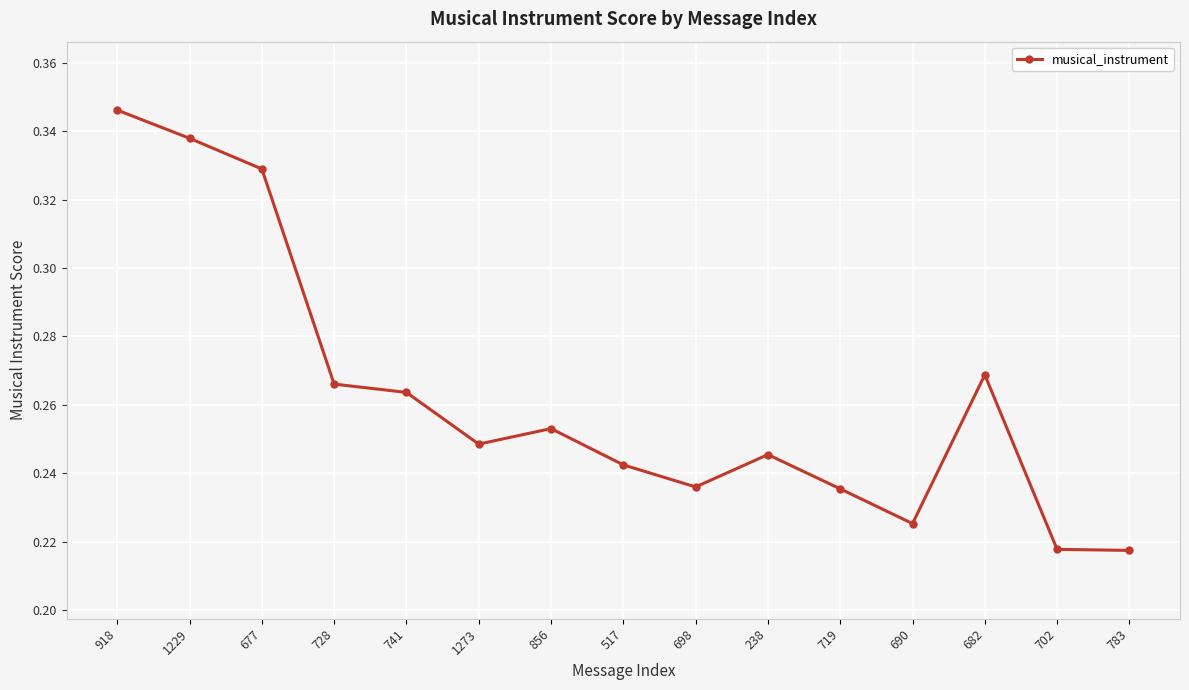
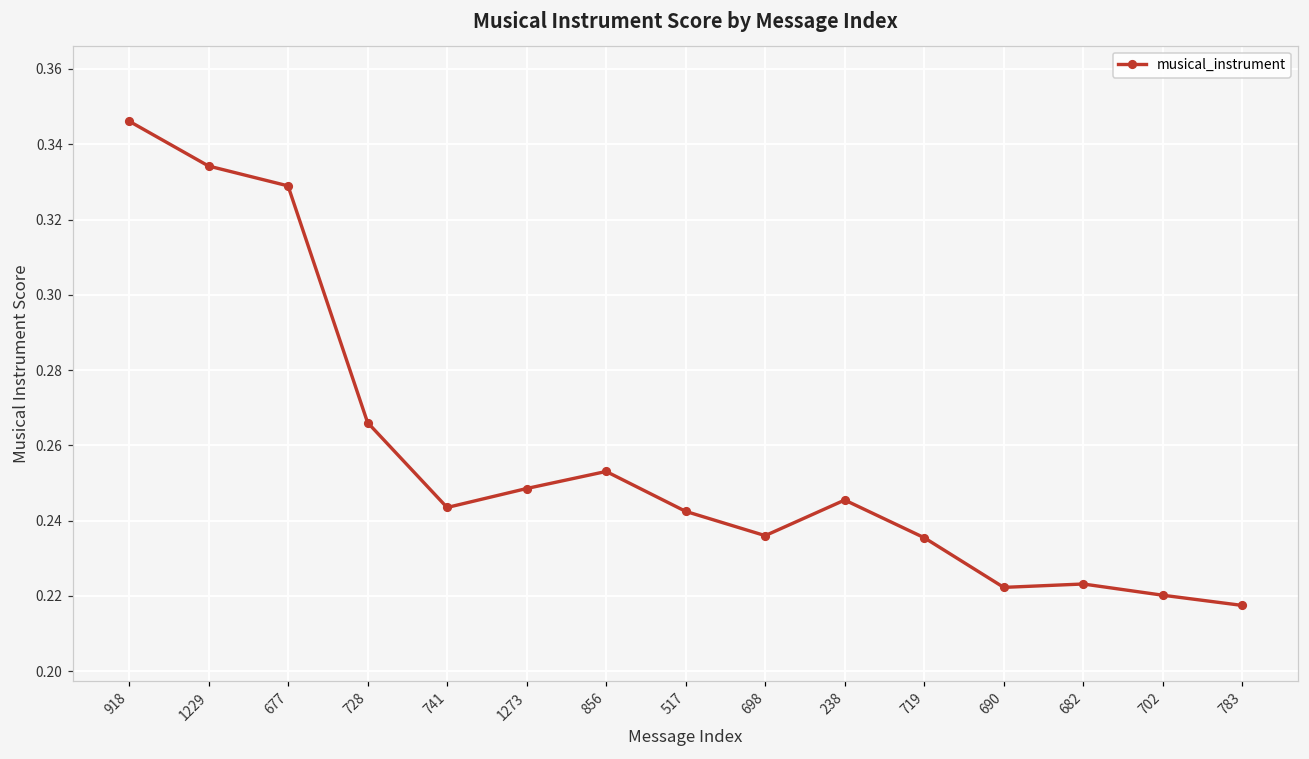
  {
    "918": 0.346,
-   "1229": 0.338,
+   "1229": 0.334,
    "677": 0.329,
    "728": 0.266,
-   "741": 0.264,
+   "741": 0.243,
    "1273": 0.249,
    "856": 0.253,
    "517": 0.242,
    "698": 0.236,
    "238": 0.245,
    "719": 0.235,
-   "690": 0.225,
-   "682": 0.269,
-   "702": 0.218,
+   "690": 0.222,
+   "682": 0.223,
+   "702": 0.220,
    "783": 0.217
  }
